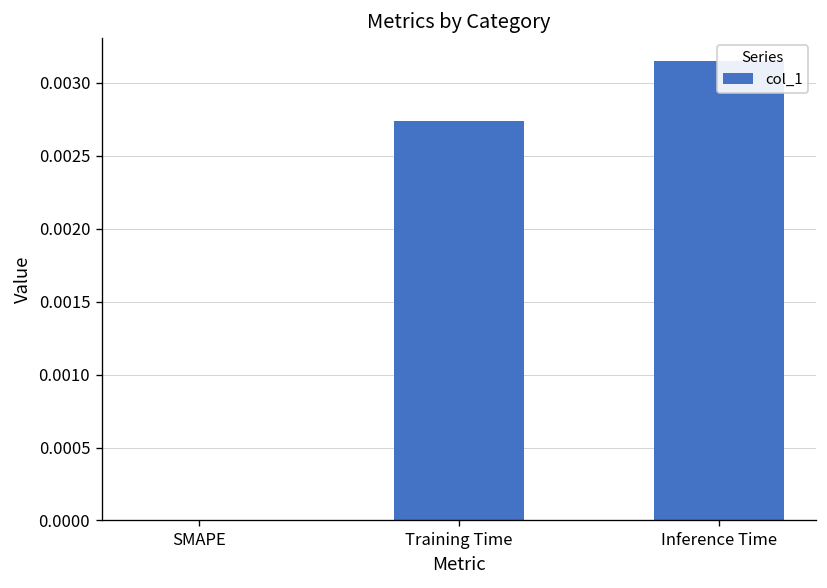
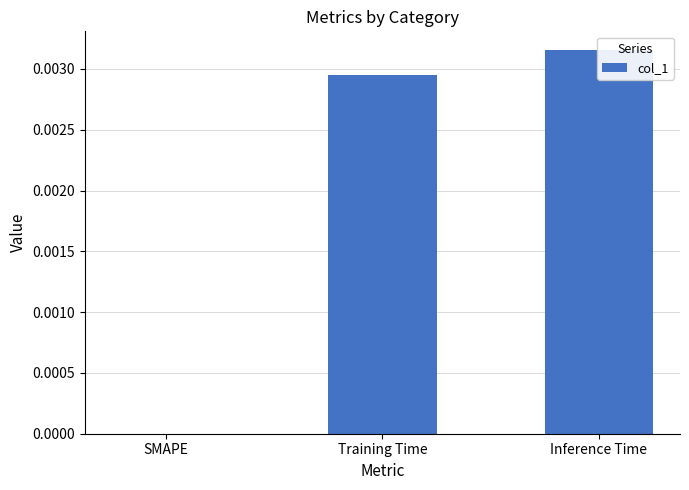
  {
    "SMAPE": 0.00000,
-   "Training Time": 0.00273
+   "Training Time": 0.00295
  }
